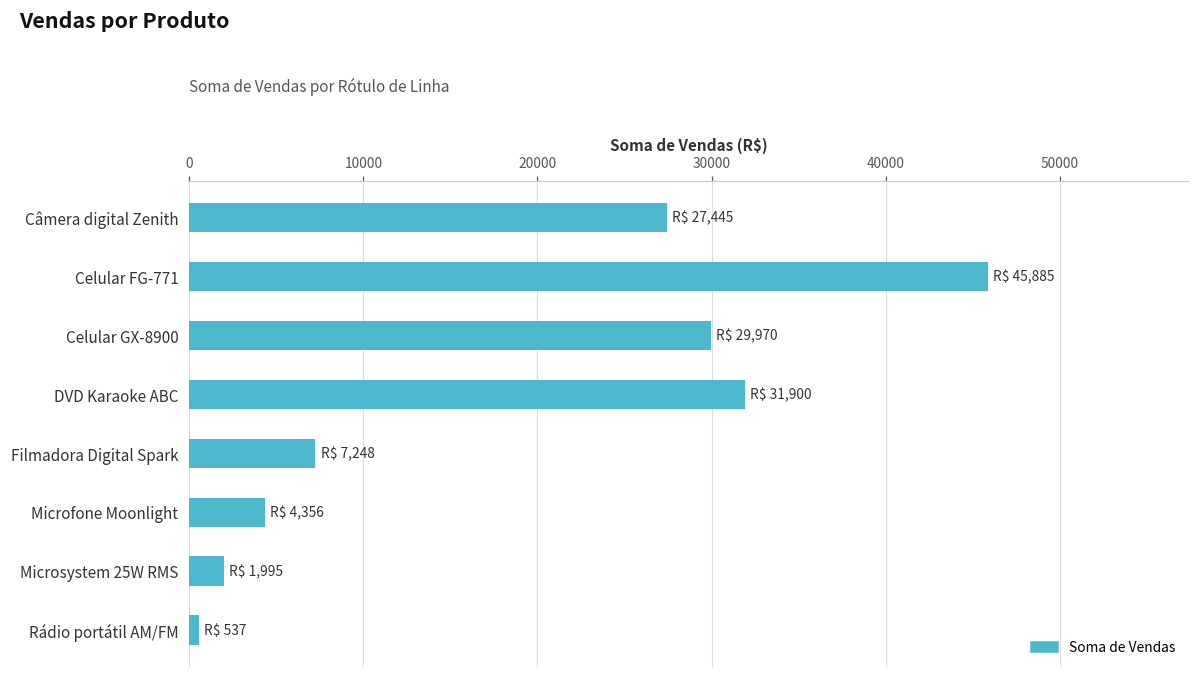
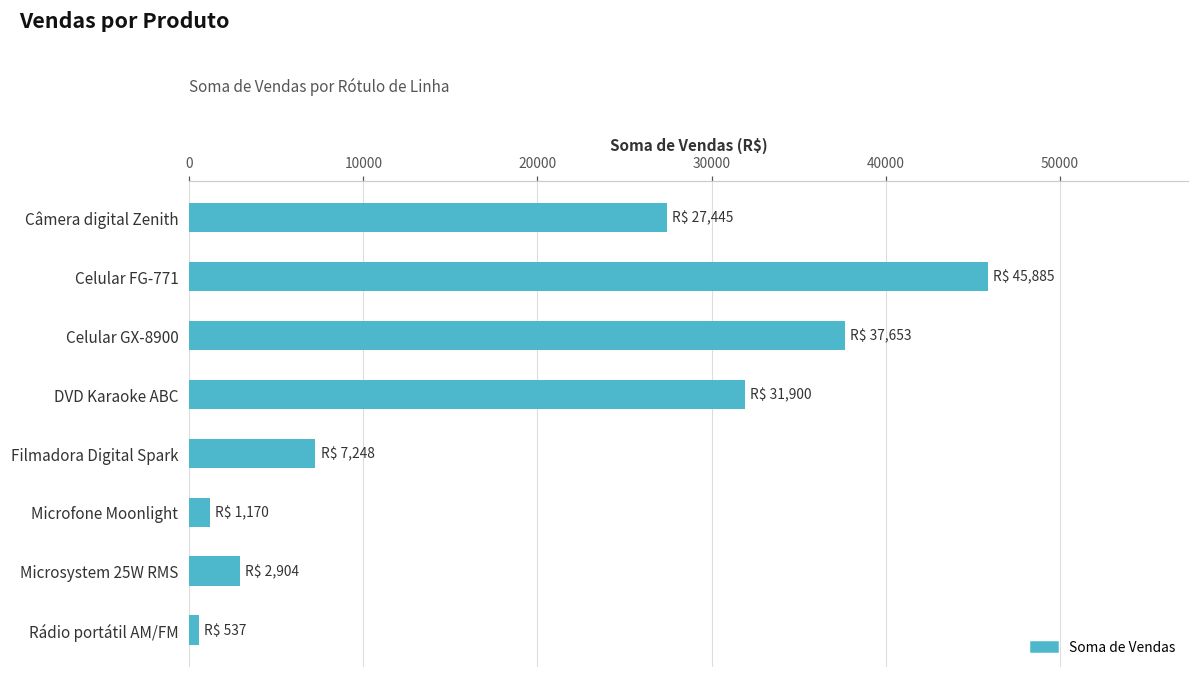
  {
    "Câmera digital Zenith": "27,445",
    "Celular FG-771": "45,885",
-   "Celular GX-8900": "29,970",
+   "Celular GX-8900": "37,653",
    "DVD Karaoke ABC": "31,900",
    "Filmadora Digital Spark": "7,248",
-   "Microfone Moonlight": "4,356",
-   "Microsystem 25W RMS": "1,995",
+   "Microfone Moonlight": "1,170",
+   "Microsystem 25W RMS": "2,904",
    "Rádio portátil AM/FM": "537"
  }
